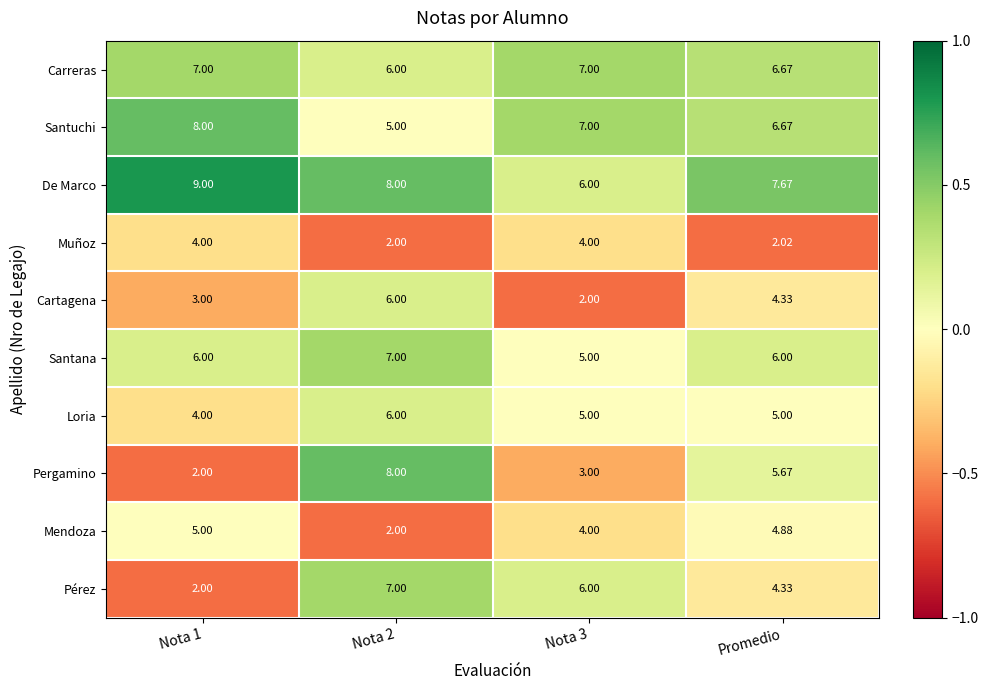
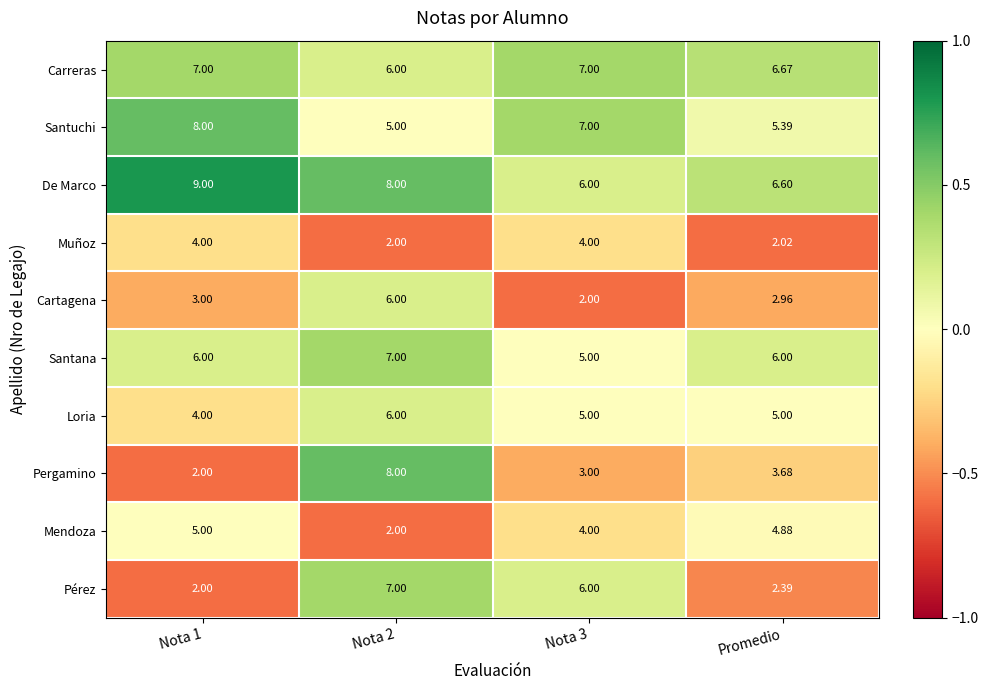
  {
    "Carreras": {
      "Nota 1": 7.00,
      "Nota 2": 6.00,
      "Nota 3": 7.00,
      "Promedio": 6.67
    },
    "Santuchi": {
      "Nota 1": 8.00,
      "Nota 2": 5.00,
      "Nota 3": 7.00,
-     "Promedio": 6.67
+     "Promedio": 5.39
    },
    "De Marco": {
      "Nota 1": 9.00,
      "Nota 2": 8.00,
      "Nota 3": 6.00,
-     "Promedio": 7.67
+     "Promedio": 6.60
    },
    "Muñoz": {
      "Nota 1": 4.00,
      "Nota 2": 2.00,
      "Nota 3": 4.00,
      "Promedio": 2.02
    },
    "Cartagena": {
      "Nota 1": 3.00,
      "Nota 2": 6.00,
      "Nota 3": 2.00,
-     "Promedio": 4.33
+     "Promedio": 2.96
    },
    "Santana": {
      "Nota 1": 6.00,
      "Nota 2": 7.00,
      "Nota 3": 5.00,
      "Promedio": 6.00
    },
    "Loria": {
      "Nota 1": 4.00,
      "Nota 2": 6.00,
      "Nota 3": 5.00,
      "Promedio": 5.00
    },
    "Pergamino": {
      "Nota 1": 2.00,
      "Nota 2": 8.00,
      "Nota 3": 3.00,
-     "Promedio": 5.67
+     "Promedio": 3.68
    },
    "Mendoza": {
      "Nota 1": 5.00,
      "Nota 2": 2.00,
      "Nota 3": 4.00,
      "Promedio": 4.88
    },
    "Pérez": {
      "Nota 1": 2.00,
      "Nota 2": 7.00,
      "Nota 3": 6.00,
-     "Promedio": 4.33
+     "Promedio": 2.39
    }
  }
